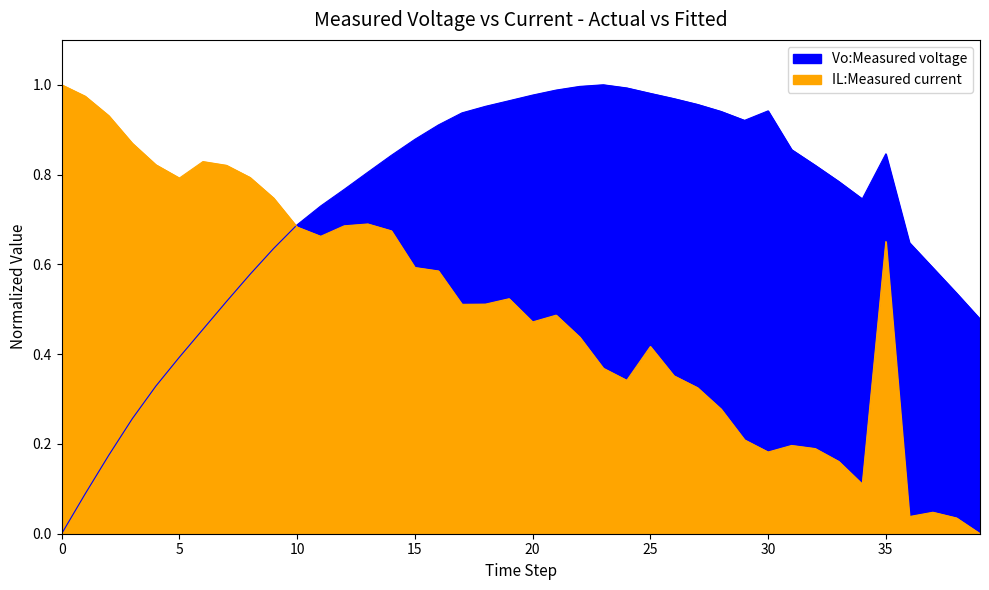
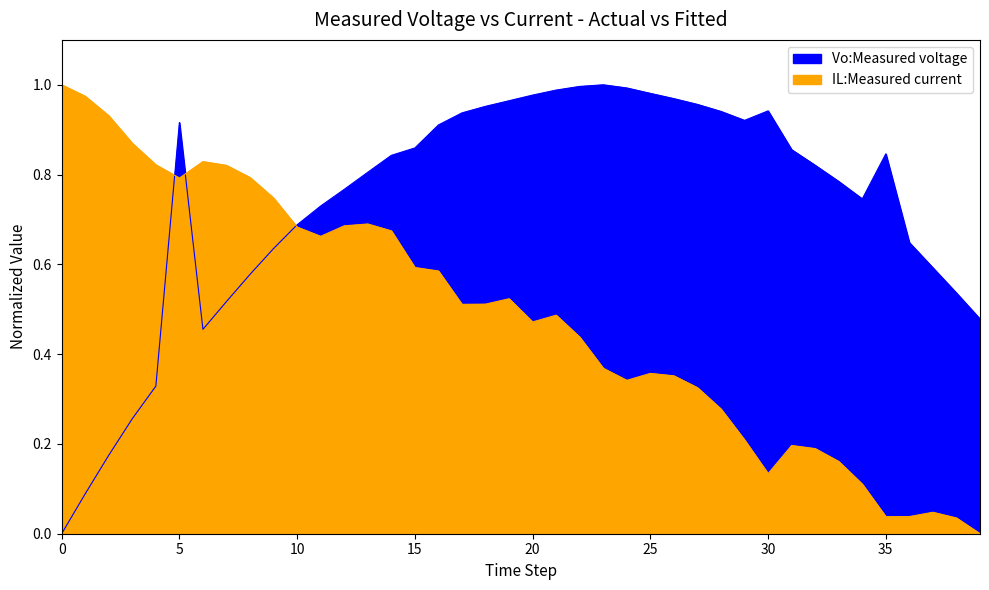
  {
    "Vo:Measured voltage": {
      "0": 0.00,
-     "5": 0.39,
-     "15": 0.88,
+     "5": 0.92,
+     "15": 0.86,
      "20": 0.98,
      "25": 0.98,
      "30": 0.94,
      "35": 0.85
    },
    "IL:Measured current": {
      "0": 1.00,
      "5": 0.79,
      "15": 0.59,
      "20": 0.47,
-     "25": 0.42,
-     "30": 0.18,
-     "35": 0.65
+     "25": 0.36,
+     "30": 0.13,
+     "35": 0.04
    }
  }
